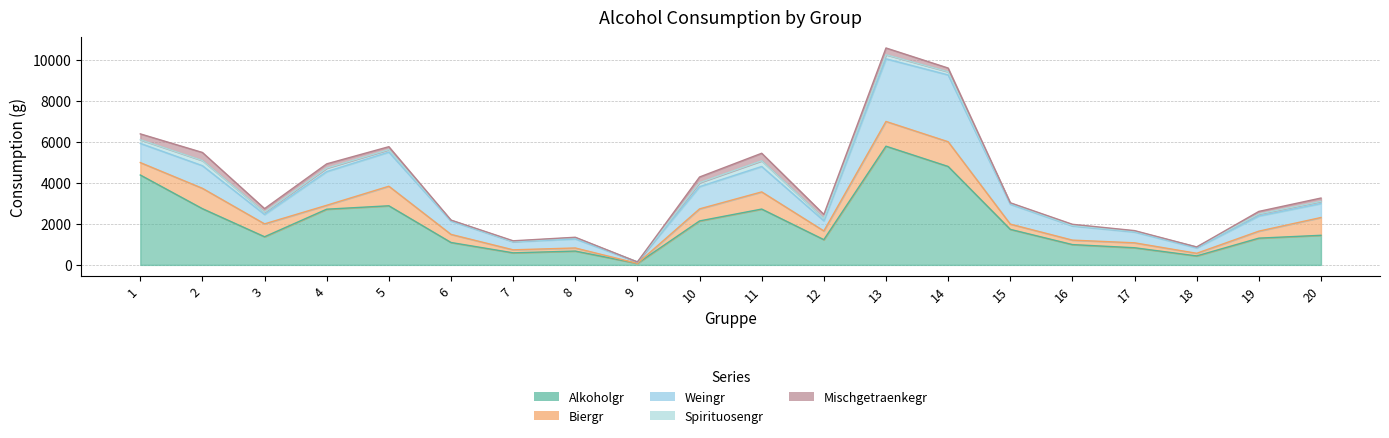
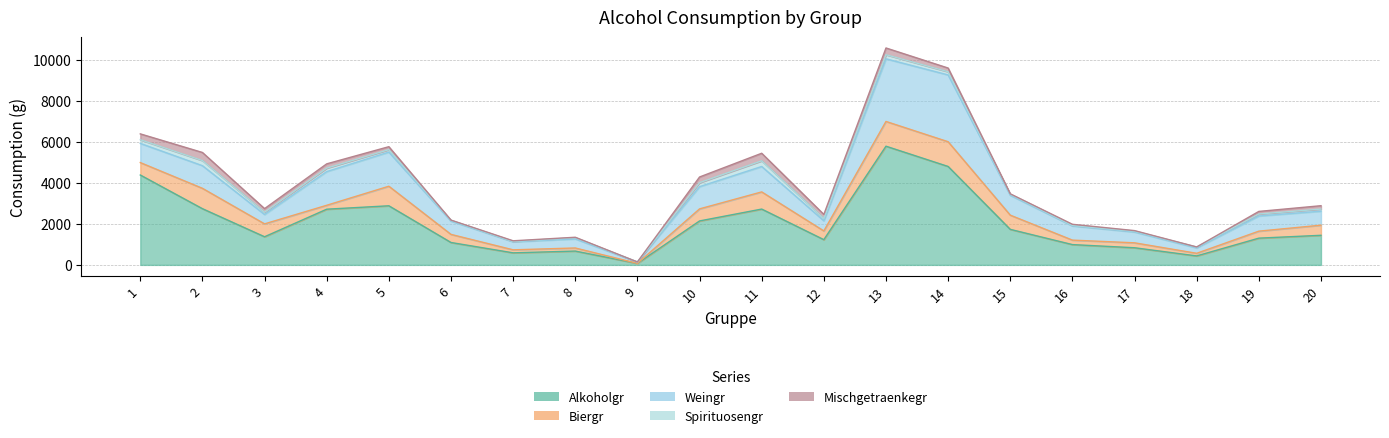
  {
    "Alkoholgr": {
      "1": 4400,
      "2": 2700,
      "3": 1400,
      "4": 2700,
      "5": 2900,
      "6": 1100,
      "7": 600,
      "8": 700,
      "10": 2100,
      "11": 2700,
      "12": 1200,
      "13": 5800,
      "14": 4800,
      "15": 1700,
      "16": 1000,
      "17": 800,
      "18": 400,
      "19": 1300,
      "20": 1400
    },
    "Biergr": {
      "1": 600,
      "2": 1000,
      "3": 600,
      "4": 200,
      "5": 1000,
      "6": 400,
      "7": 100,
      "8": 200,
      "10": 600,
      "11": 800,
      "12": 400,
      "13": 1200,
      "14": 1200,
-     "15": 300,
+     "15": 700,
      "16": 200,
      "17": 200,
      "18": 100,
      "19": 300,
-     "20": 900
+     "20": 500
    },
    "Mischgetraenkegr": {
      "1": 300,
      "2": 400,
      "3": 200,
      "4": 200,
      "5": 100,
      "10": 300,
      "11": 400,
      "12": 200,
      "13": 300,
      "14": 200,
      "19": 100,
      "20": 200
    }
  }
